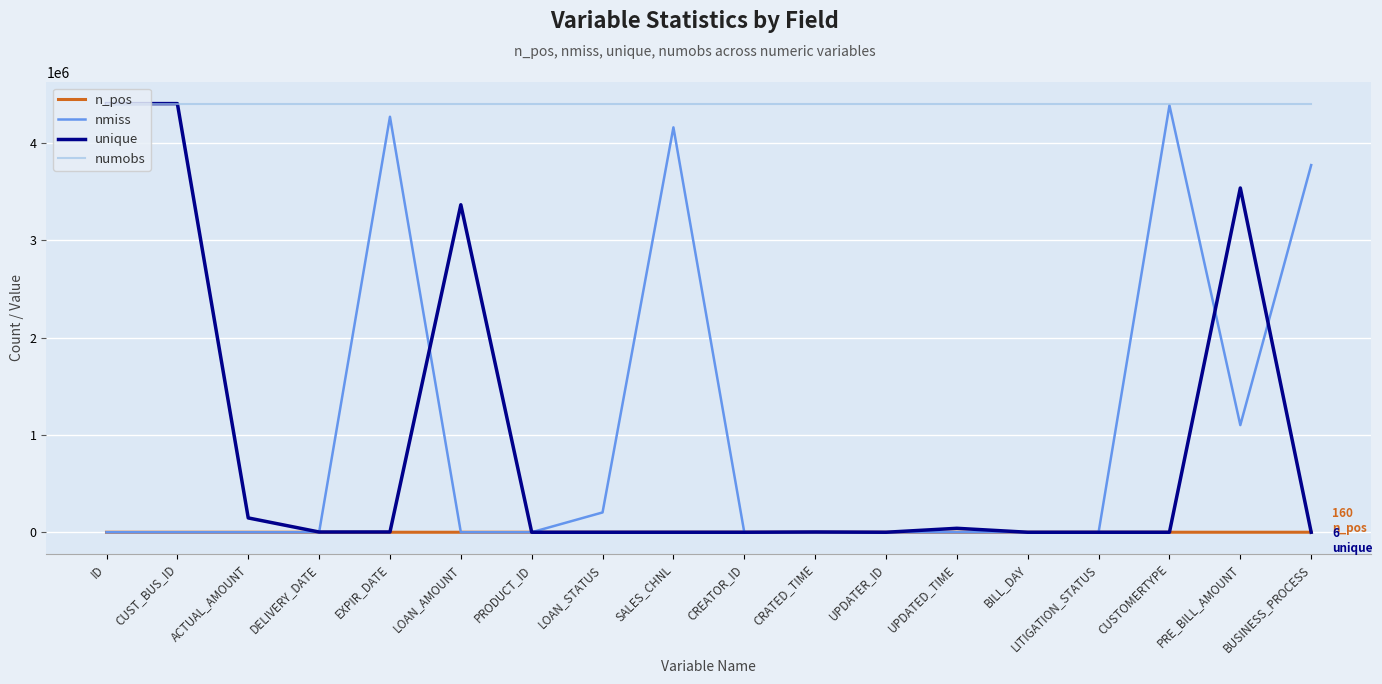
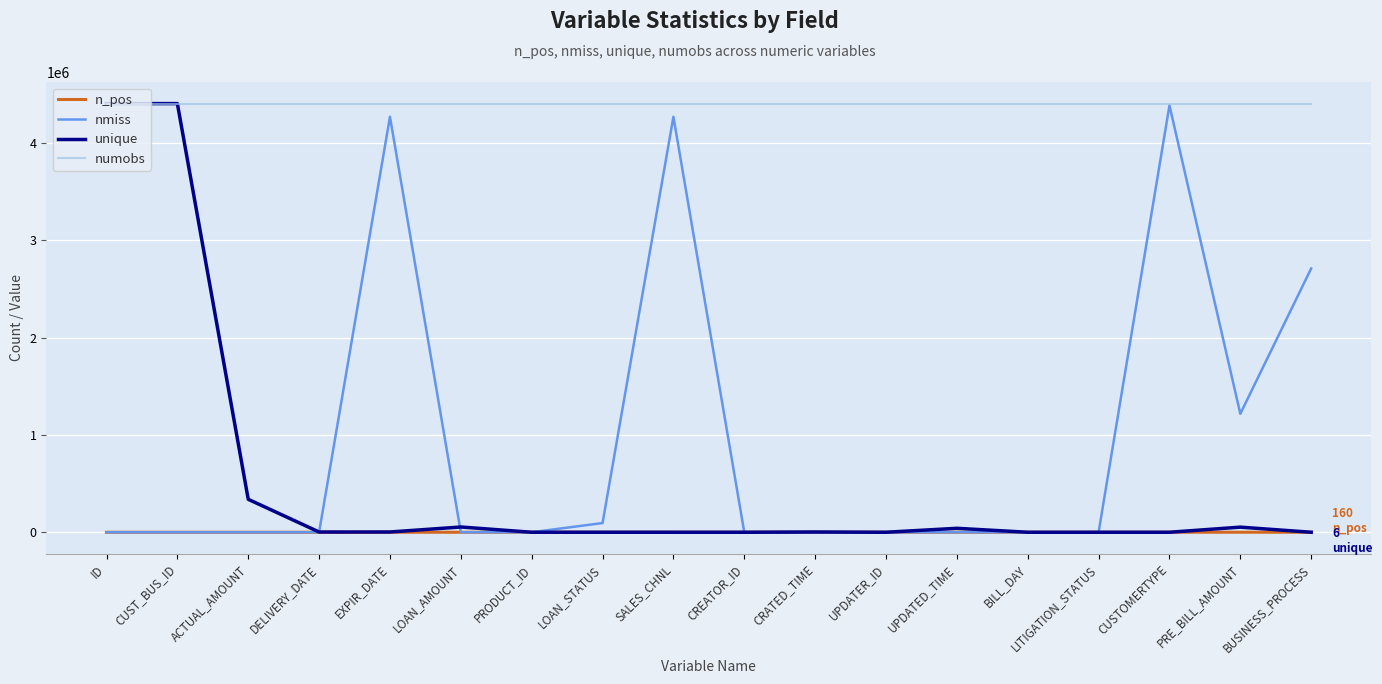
  {
    "n_pos": {
      "PRE_BILL_AMOUNT": 0
    },
    "nmiss": {
      "EXPIR_DATE": 4300000,
-     "LOAN_STATUS": 200000,
-     "SALES_CHNL": 4200000,
-     "PRE_BILL_AMOUNT": 1100000,
-     "BUSINESS_PROCESS": 3800000
+     "LOAN_STATUS": 100000,
+     "SALES_CHNL": 4300000,
+     "PRE_BILL_AMOUNT": 1200000,
+     "BUSINESS_PROCESS": 2700000
    },
    "unique": {
-     "ACTUAL_AMOUNT": 100000,
-     "LOAN_AMOUNT": 3400000,
+     "ACTUAL_AMOUNT": 300000,
+     "LOAN_AMOUNT": 100000,
      "UPDATED_TIME": 0,
-     "PRE_BILL_AMOUNT": 3500000
+     "PRE_BILL_AMOUNT": 100000
    },
    "numobs": {
      "ACTUAL_AMOUNT": 4400000,
      "DELIVERY_DATE": 4400000,
      "EXPIR_DATE": 4400000,
      "LOAN_AMOUNT": 4400000,
      "PRODUCT_ID": 4400000,
      "LOAN_STATUS": 4400000,
      "SALES_CHNL": 4400000,
      "CREATOR_ID": 4400000,
      "CRATED_TIME": 4400000,
      "UPDATER_ID": 4400000,
      "UPDATED_TIME": 4400000,
      "BILL_DAY": 4400000,
      "LITIGATION_STATUS": 4400000,
      "PRE_BILL_AMOUNT": 4400000,
      "BUSINESS_PROCESS": 4400000
    }
  }
